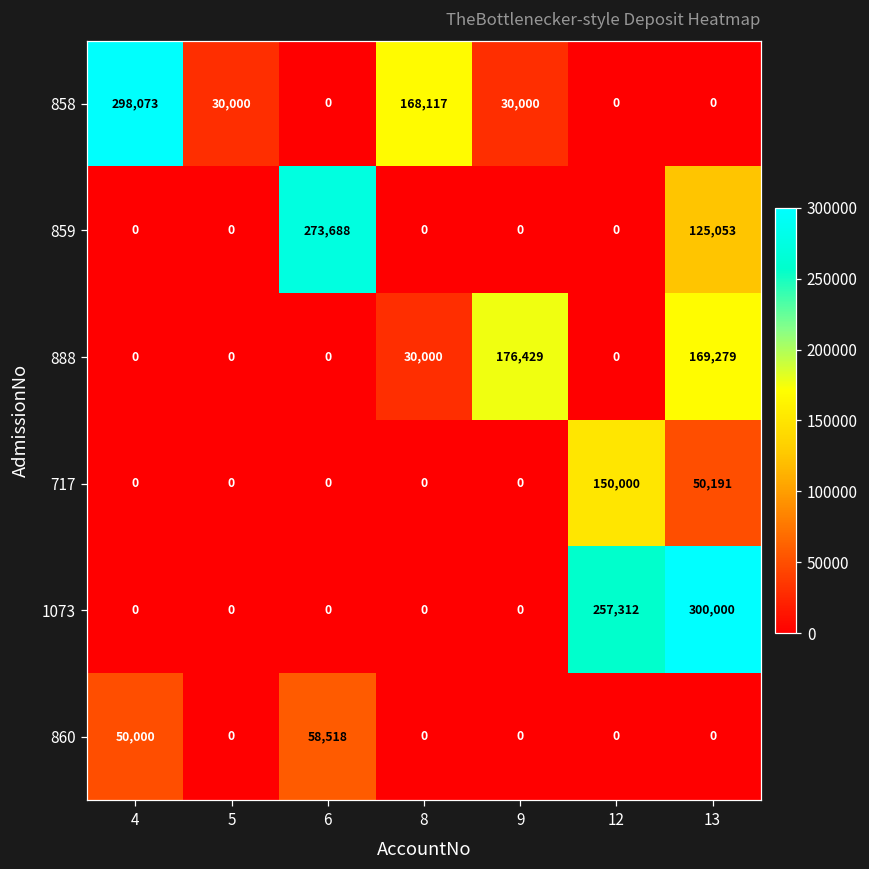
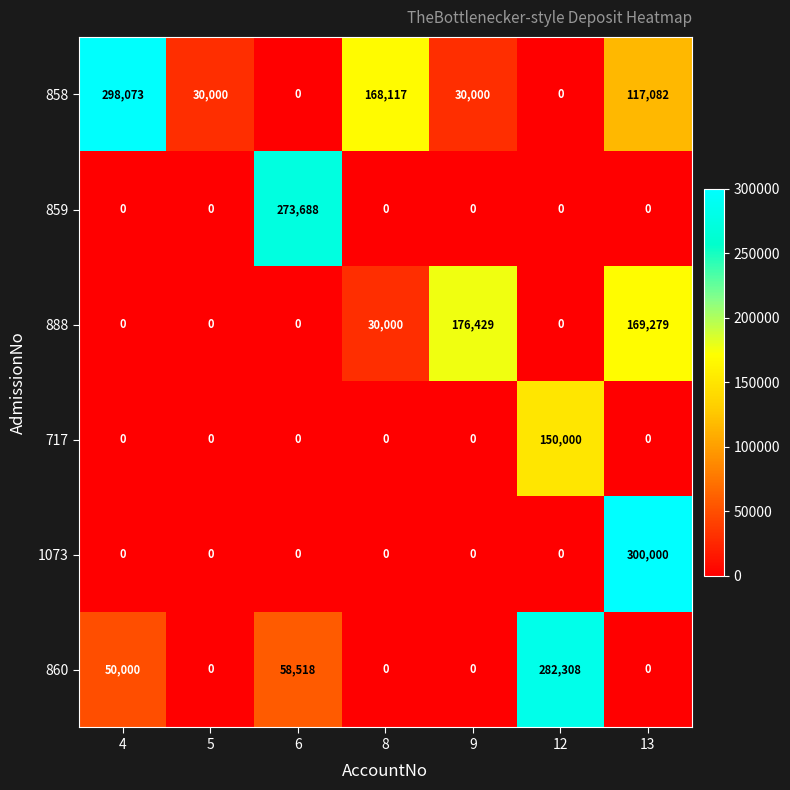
  {
    "858": {
      "4": "298,073",
      "5": "30,000",
      "6": "0",
      "8": "168,117",
      "9": "30,000",
      "12": "0",
-     "13": "0"
+     "13": "117,082"
    },
    "859": {
      "4": "0",
      "5": "0",
      "6": "273,688",
      "8": "0",
      "9": "0",
      "12": "0",
-     "13": "125,053"
+     "13": "0"
    },
    "888": {
      "4": "0",
      "5": "0",
      "6": "0",
      "8": "30,000",
      "9": "176,429",
      "12": "0",
      "13": "169,279"
    },
    "717": {
      "4": "0",
      "5": "0",
      "6": "0",
      "8": "0",
      "9": "0",
      "12": "150,000",
-     "13": "50,191"
+     "13": "0"
    },
    "1073": {
      "4": "0",
      "5": "0",
      "6": "0",
      "8": "0",
      "9": "0",
-     "12": "257,312",
+     "12": "0",
      "13": "300,000"
    },
    "860": {
      "4": "50,000",
      "5": "0",
      "6": "58,518",
      "8": "0",
      "9": "0",
-     "12": "0",
+     "12": "282,308",
      "13": "0"
    }
  }
